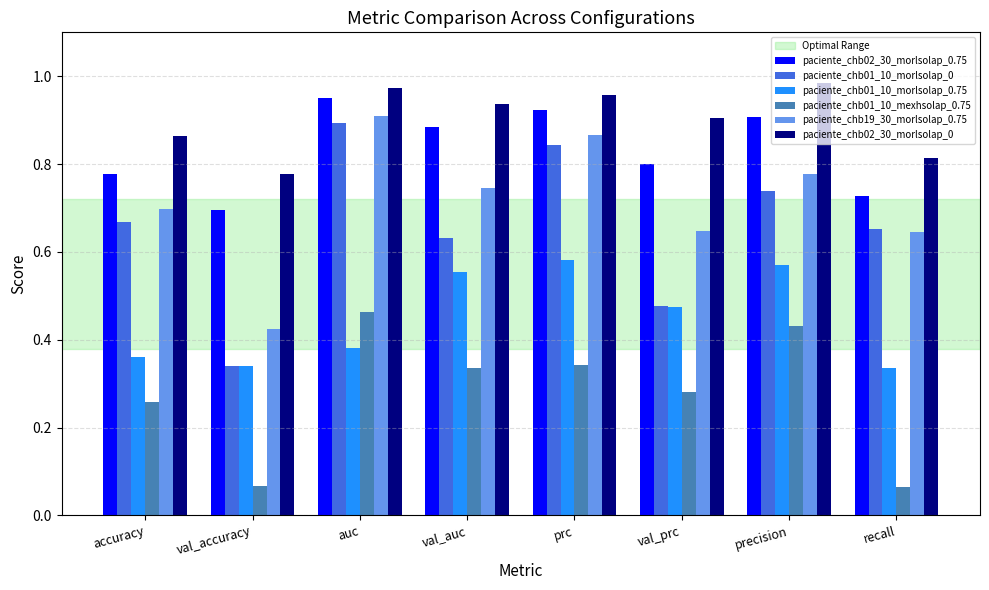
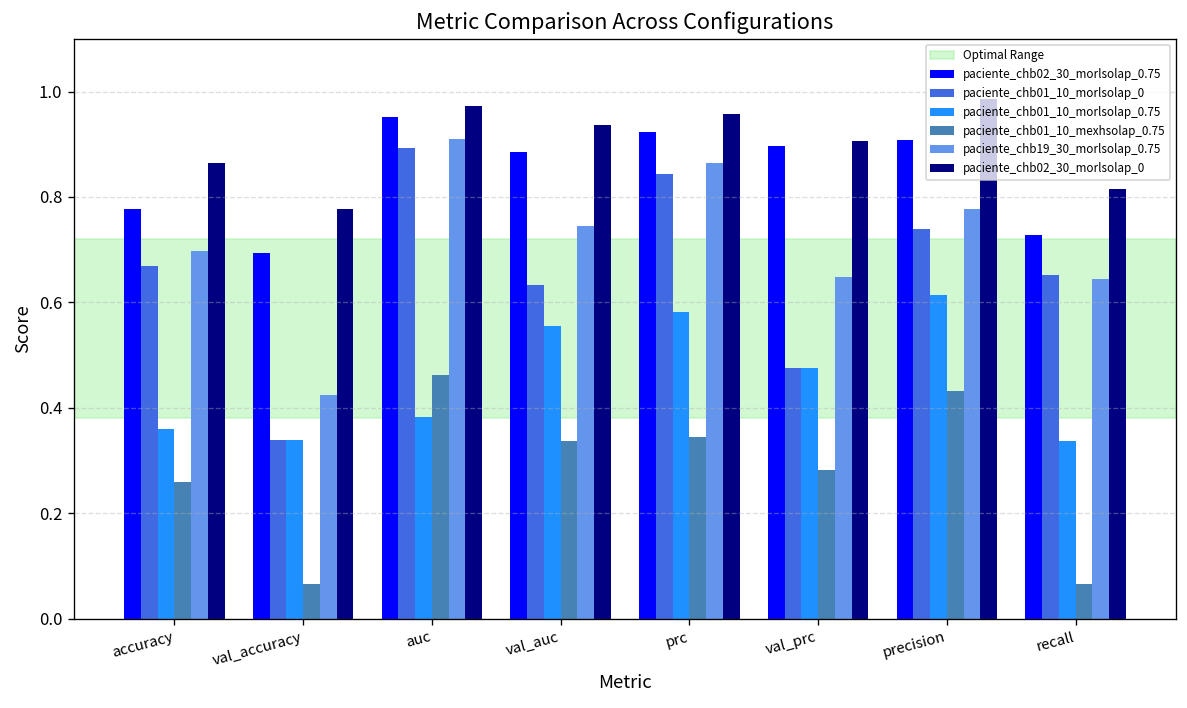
  {
    "paciente_chb02_30_morlsolap_0.75": {
      "accuracy": 0.78,
      "val_accuracy": 0.69,
      "auc": 0.95,
      "val_auc": 0.89,
      "prc": 0.92,
-     "val_prc": 0.80,
+     "val_prc": 0.90,
      "precision": 0.91,
      "recall": 0.73
    },
    "paciente_chb01_10_morlsolap_0.75": {
      "accuracy": 0.36,
      "val_accuracy": 0.34,
      "auc": 0.38,
      "val_auc": 0.56,
      "prc": 0.58,
      "val_prc": 0.48,
-     "precision": 0.57,
+     "precision": 0.61,
      "recall": 0.34
    },
    "paciente_chb02_30_morlsolap_0": {
      "accuracy": 0.86,
      "val_accuracy": 0.78,
      "auc": 0.97,
      "val_auc": 0.94,
      "prc": 0.96,
      "val_prc": 0.91,
      "recall": 0.81
    }
  }
